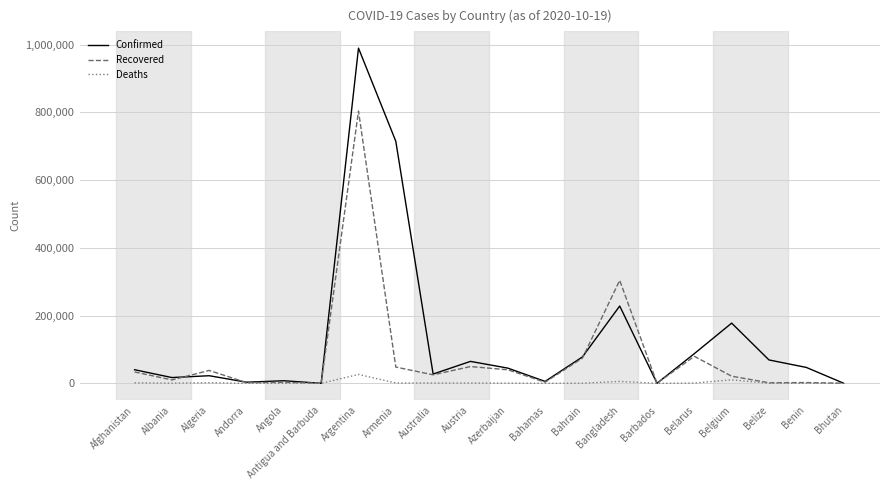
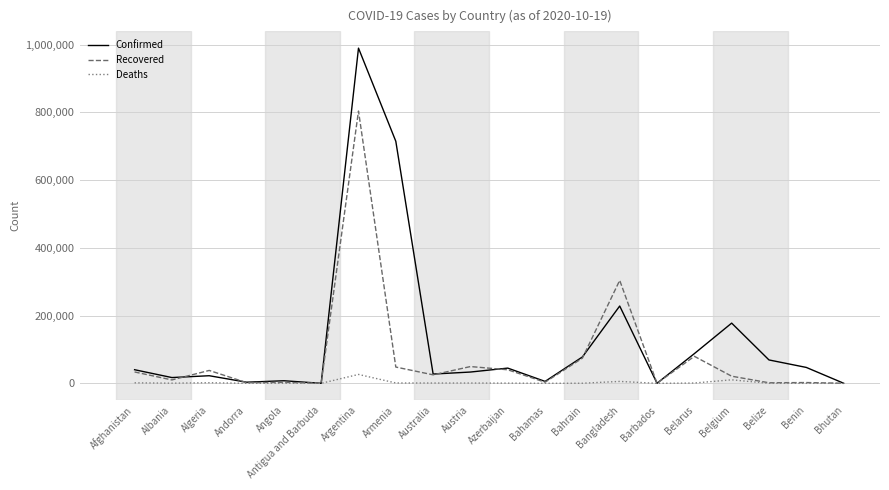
  {
    "Confirmed": {
      "Algeria": "20,000",
      "Argentina": "990,000",
      "Armenia": "710,000",
-     "Austria": "60,000",
+     "Austria": "30,000",
      "Bangladesh": "230,000",
      "Belarus": "90,000",
      "Belgium": "180,000",
      "Belize": "70,000",
      "Benin": "50,000"
    }
  }
